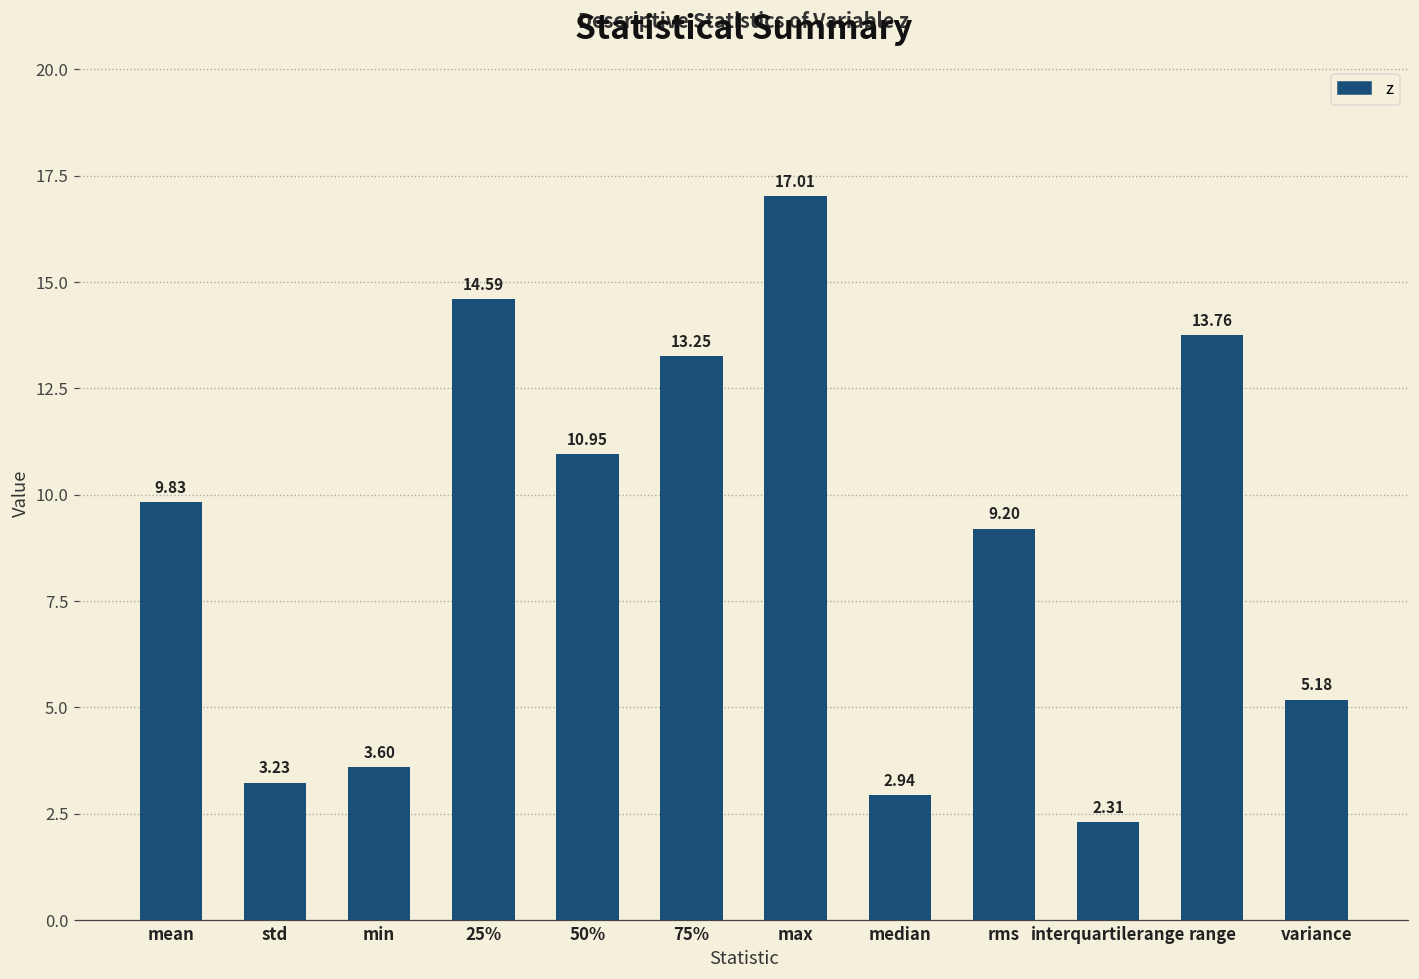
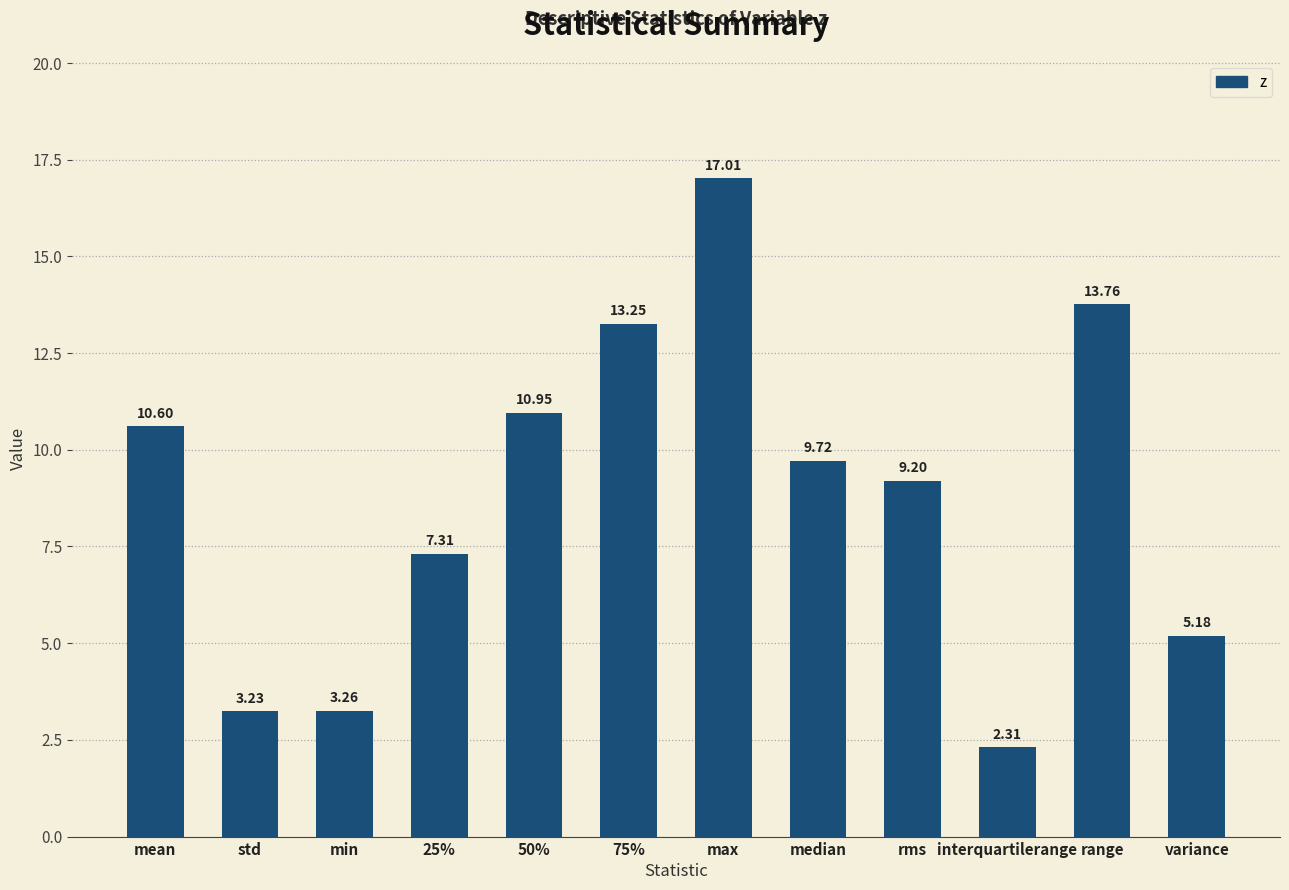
  {
-   "mean": 9.83,
+   "mean": 10.60,
    "std": 3.23,
-   "min": 3.60,
-   "25%": 14.59,
+   "min": 3.26,
+   "25%": 7.31,
    "50%": 10.95,
    "75%": 13.25,
    "max": 17.01,
-   "median": 2.94,
+   "median": 9.72,
    "rms": 9.20,
    "interquartilerange": 2.31,
    "range": 13.76,
    "variance": 5.18
  }
